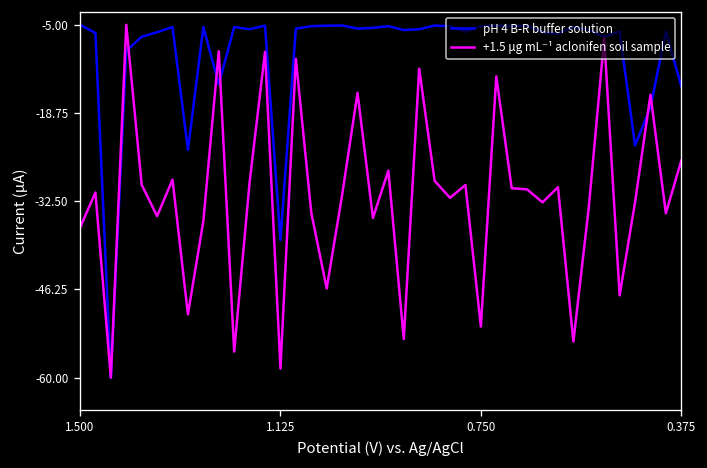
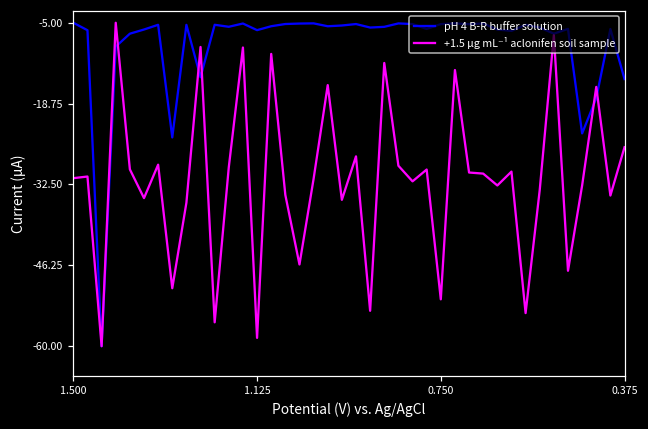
  {
    "pH 4 B-R buffer solution": {
      "1.500": -5,
-     "1.125": -39,
+     "1.125": -6,
      "0.375": -15
    },
    "+1.5 μg mL⁻¹ aclonifen soil sample": {
-     "1.500": -37,
+     "1.500": -31,
      "1.125": -59,
      "0.750": -52,
      "0.375": -26
    }
  }
